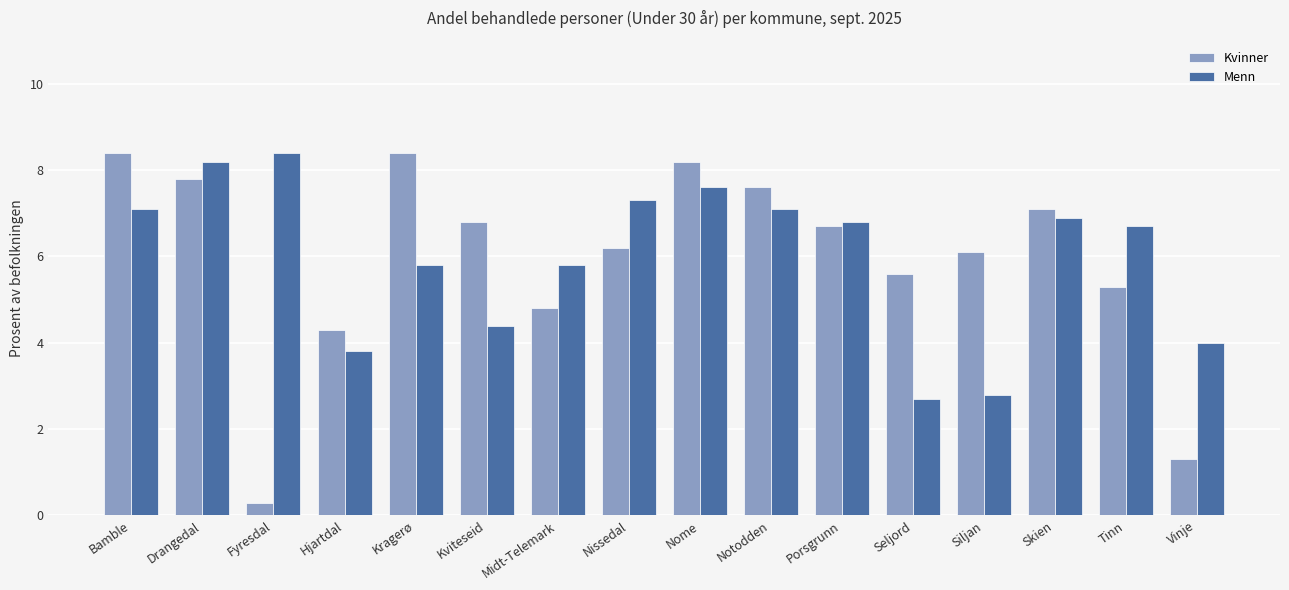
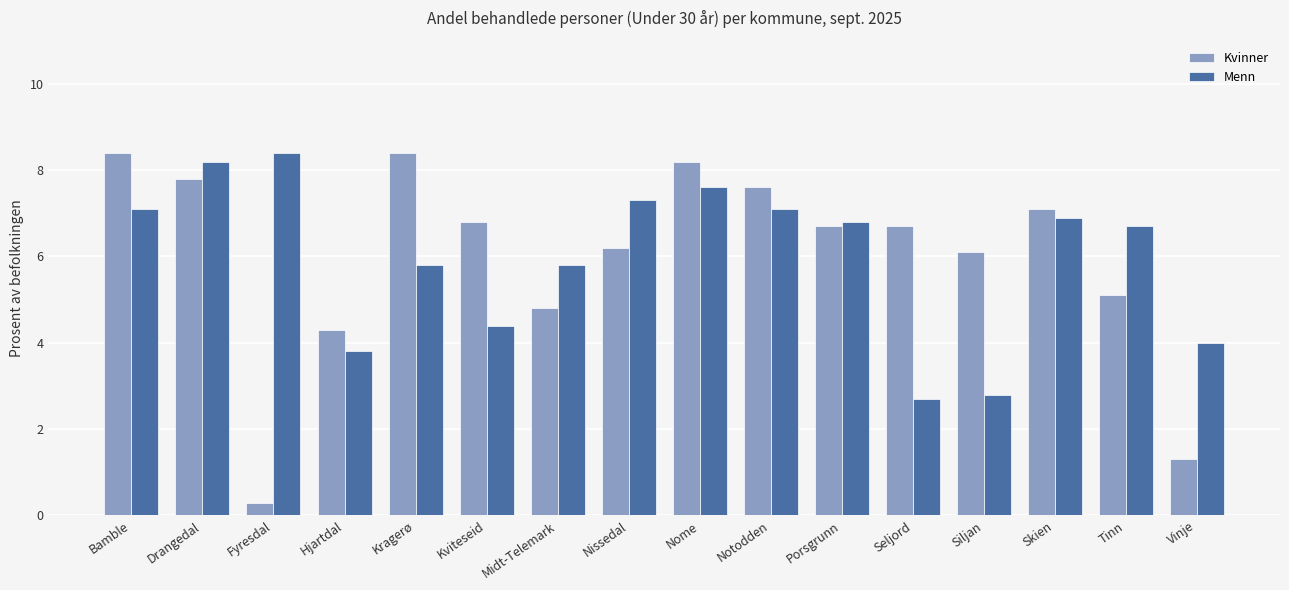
  {
    "Kvinner": {
      "Bamble": 8.4,
      "Drangedal": 7.8,
      "Fyresdal": 0.3,
      "Hjartdal": 4.3,
      "Kragerø": 8.4,
      "Kviteseid": 6.8,
      "Midt-Telemark": 4.8,
      "Nissedal": 6.2,
      "Nome": 8.2,
      "Notodden": 7.6,
      "Porsgrunn": 6.7,
-     "Seljord": 5.6,
+     "Seljord": 6.7,
      "Siljan": 6.1,
      "Skien": 7.1,
-     "Tinn": 5.3,
+     "Tinn": 5.1,
      "Vinje": 1.3
    },
    "Menn": {
      "Bamble": 7.1,
      "Drangedal": 8.2,
      "Fyresdal": 8.4,
      "Hjartdal": 3.8,
      "Kragerø": 5.8,
      "Kviteseid": 4.4,
      "Midt-Telemark": 5.8,
      "Nissedal": 7.3,
      "Nome": 7.6,
      "Notodden": 7.1,
      "Porsgrunn": 6.8,
      "Seljord": 2.7,
      "Siljan": 2.8,
      "Skien": 6.9,
      "Tinn": 6.7,
      "Vinje": 4.0
    }
  }
